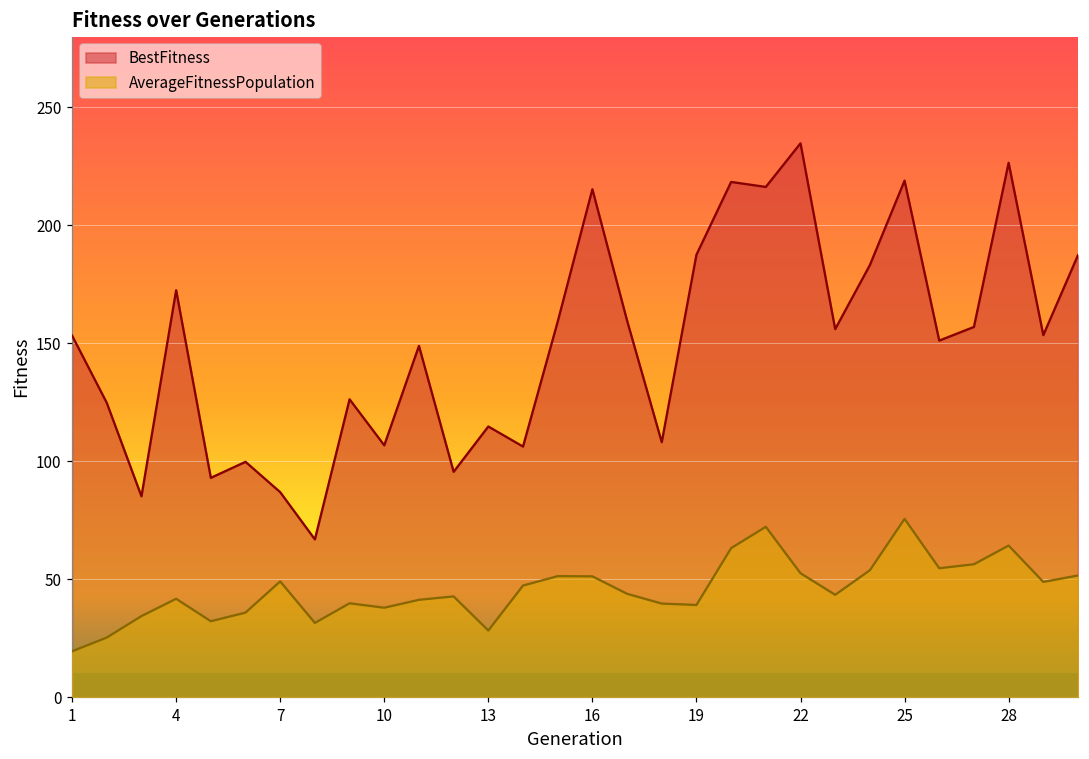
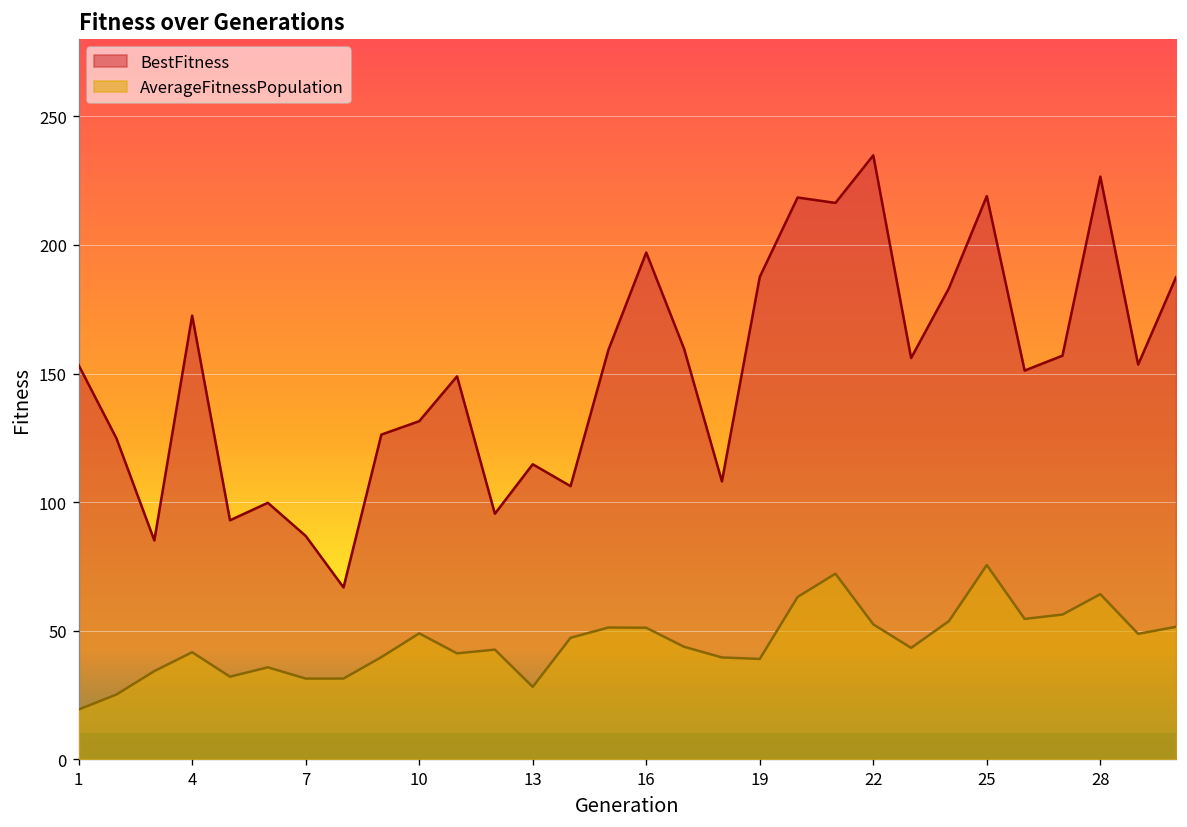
  {
    "BestFitness": {
      "1": 153,
      "4": 172,
      "7": 87,
-     "10": 107,
+     "10": 131,
      "13": 115,
-     "16": 215,
+     "16": 197,
      "19": 188,
      "22": 235,
      "25": 219,
      "28": 227
    },
    "AverageFitnessPopulation": {
      "1": 19,
      "4": 42,
-     "7": 49,
-     "10": 38,
+     "7": 31,
+     "10": 49,
      "13": 28,
      "16": 51,
      "19": 39,
      "22": 53,
      "25": 76,
      "28": 64
    }
  }
